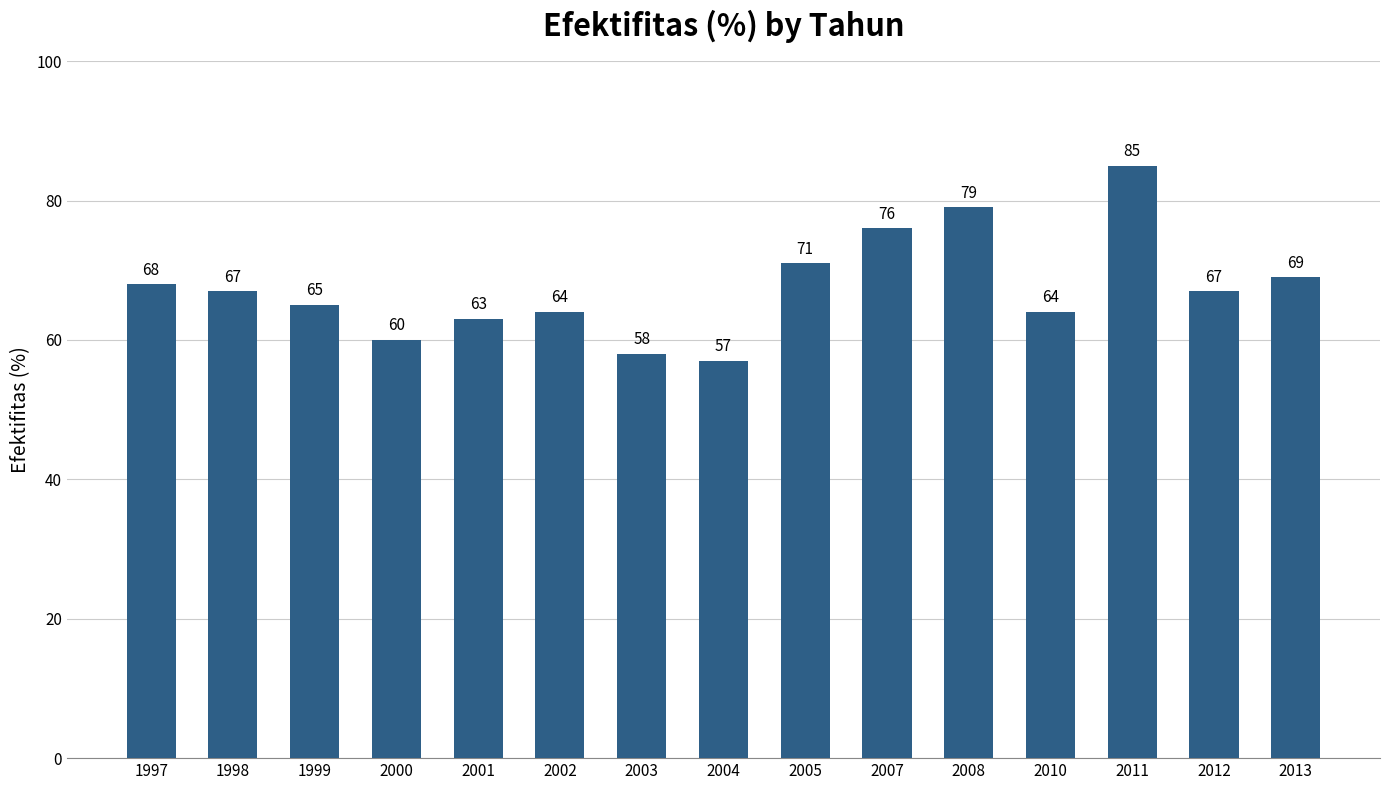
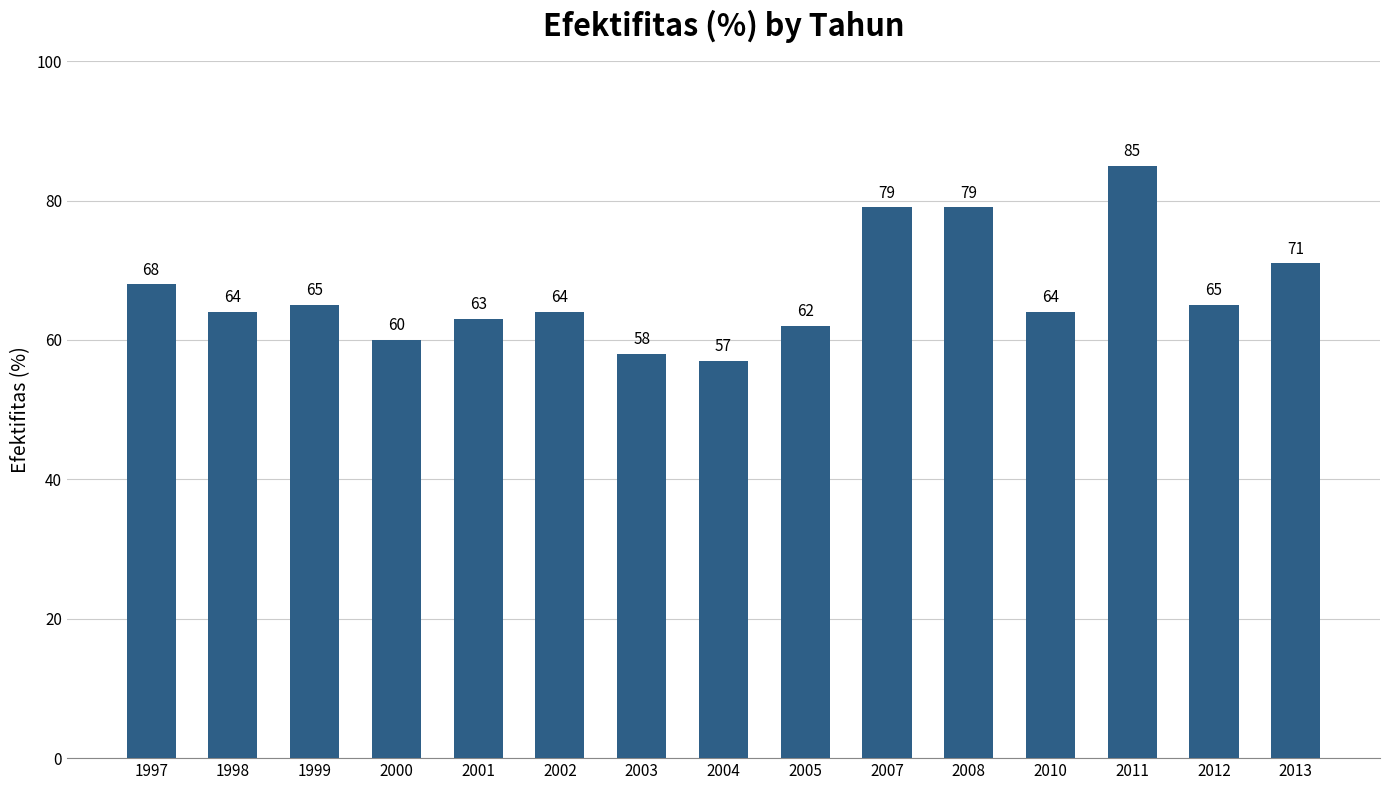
  {
    "1997": 68,
-   "1998": 67,
+   "1998": 64,
    "1999": 65,
    "2000": 60,
    "2001": 63,
    "2002": 64,
    "2003": 58,
    "2004": 57,
-   "2005": 71,
-   "2007": 76,
+   "2005": 62,
+   "2007": 79,
    "2008": 79,
    "2010": 64,
    "2011": 85,
-   "2012": 67,
-   "2013": 69
+   "2012": 65,
+   "2013": 71
  }
